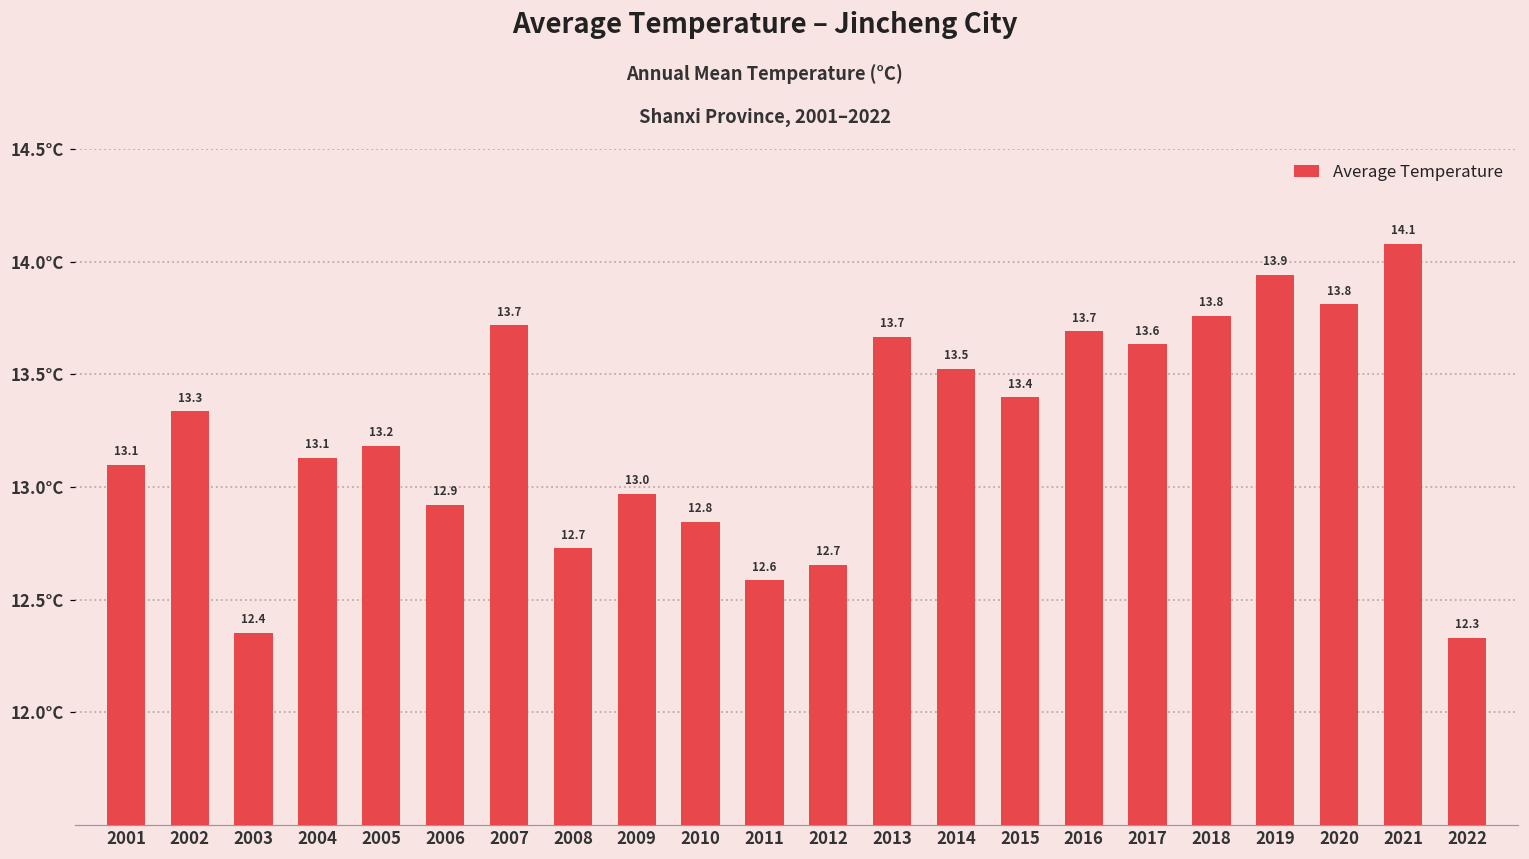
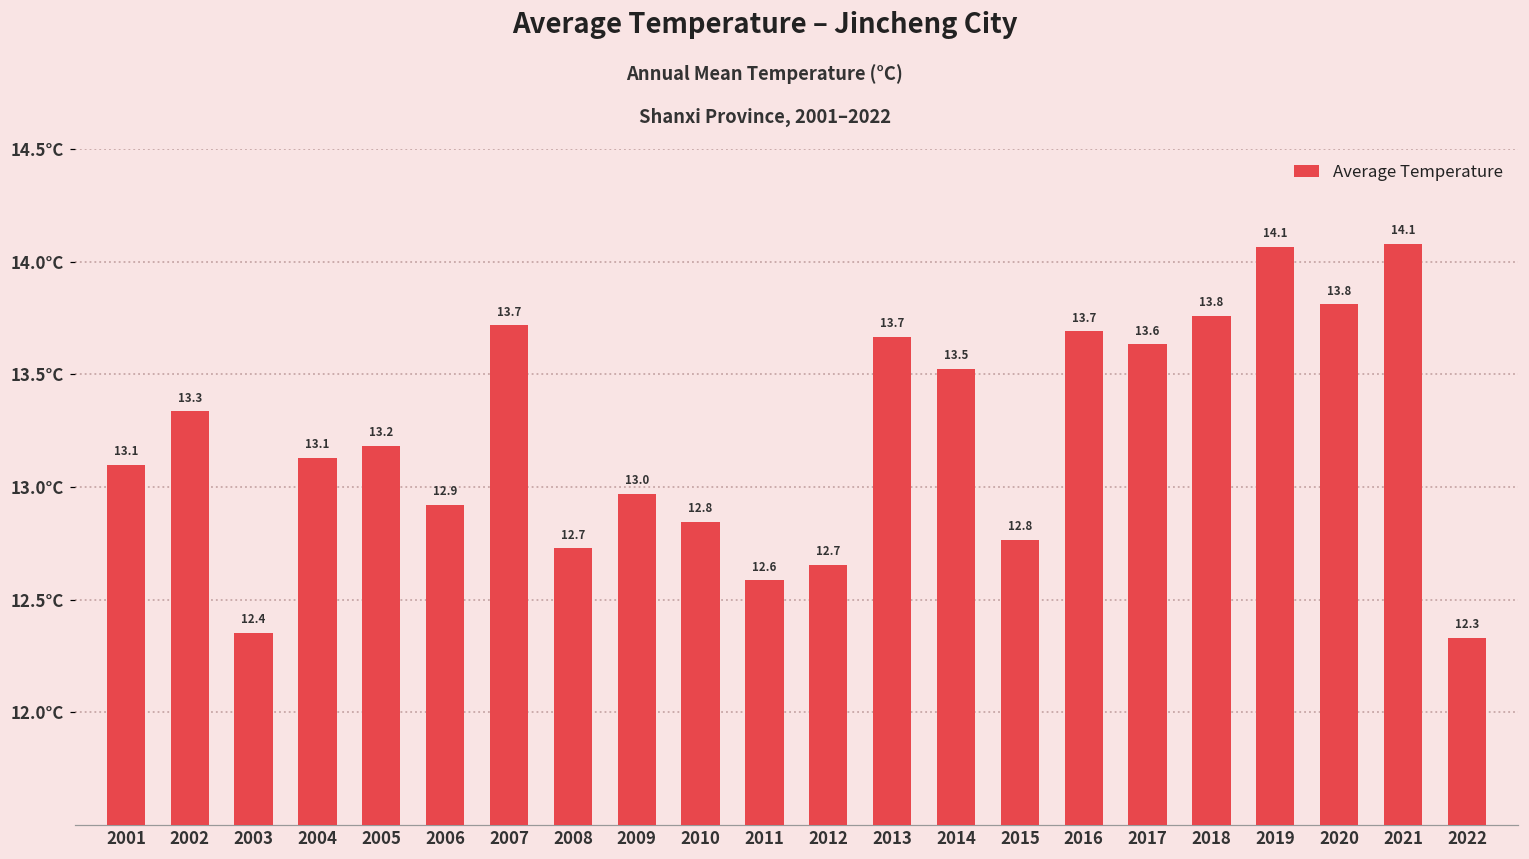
  {
    "2001": 13.1,
    "2002": 13.3,
    "2003": 12.4,
    "2004": 13.1,
    "2005": 13.2,
    "2006": 12.9,
    "2007": 13.7,
    "2008": 12.7,
    "2009": 13.0,
    "2010": 12.8,
    "2011": 12.6,
    "2012": 12.7,
    "2013": 13.7,
    "2014": 13.5,
-   "2015": 13.4,
+   "2015": 12.8,
    "2016": 13.7,
    "2017": 13.6,
    "2018": 13.8,
-   "2019": 13.9,
+   "2019": 14.1,
    "2020": 13.8,
    "2021": 14.1,
    "2022": 12.3
  }
